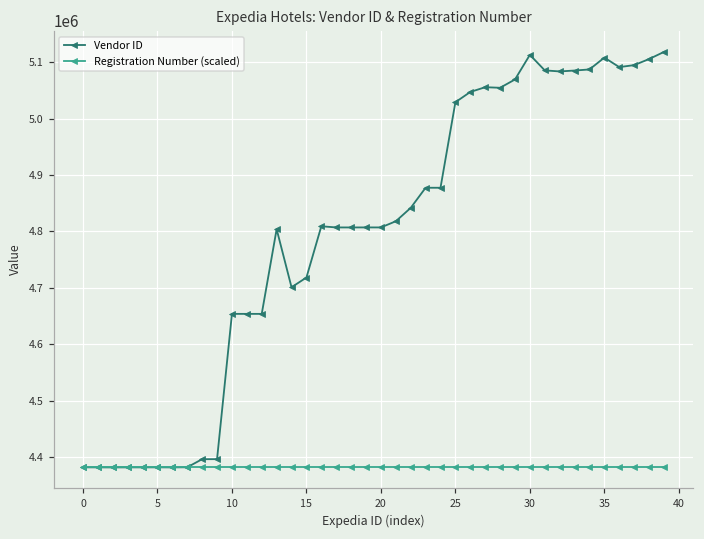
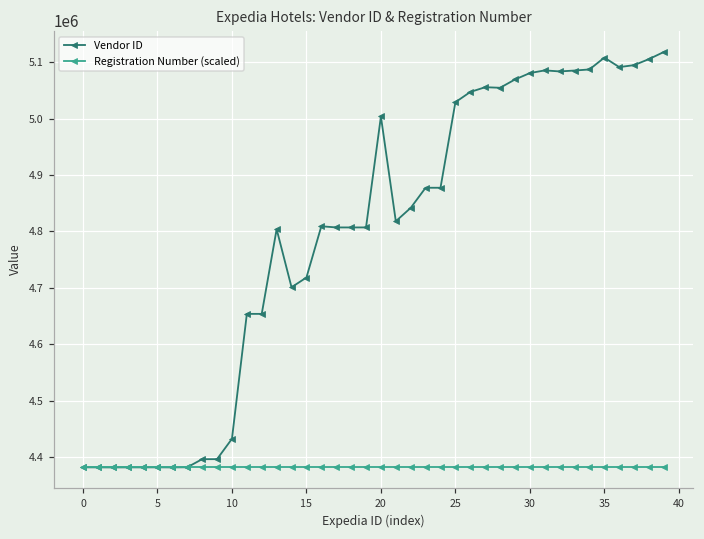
  {
    "Vendor ID": {
-     "10": 4650000,
+     "10": 4430000,
      "15": 4720000,
-     "20": 4810000,
+     "20": 5000000,
      "25": 5030000,
-     "30": 5110000,
+     "30": 5080000,
      "35": 5110000
    },
    "Registration Number (scaled)": {
      "10": 4380000,
      "15": 4380000,
      "20": 4380000,
      "25": 4380000,
      "30": 4380000,
      "35": 4380000
    }
  }
